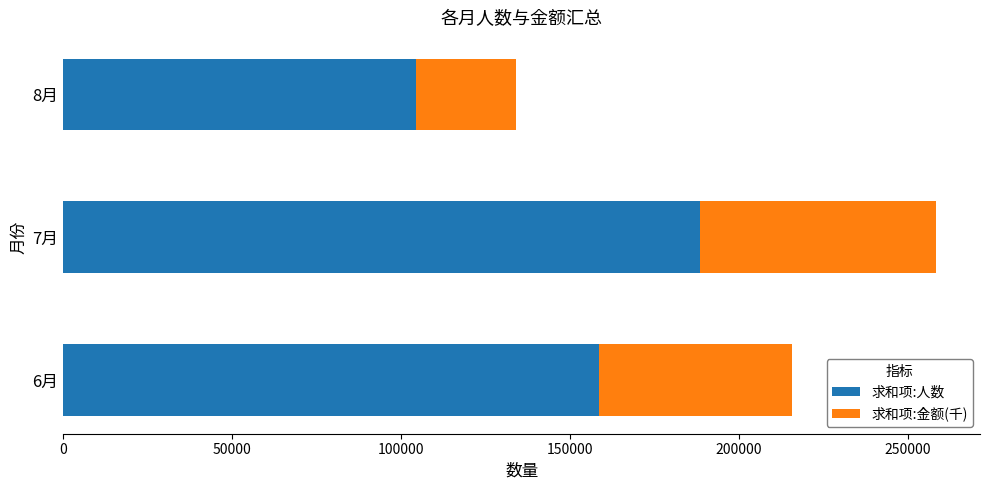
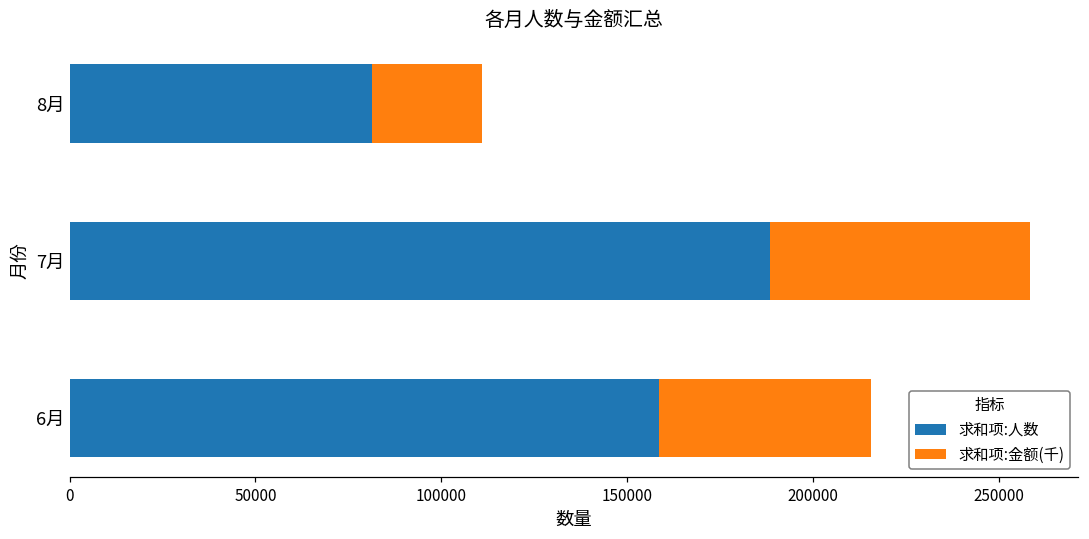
  {
    "求和项:人数": {
-     "8月": 104000,
+     "8月": 81000,
      "7月": 189000,
      "6月": 158000
    },
    "求和项:金额(千)": {
      "8月": 30000,
      "7月": 70000,
      "6月": 57000
    }
  }
